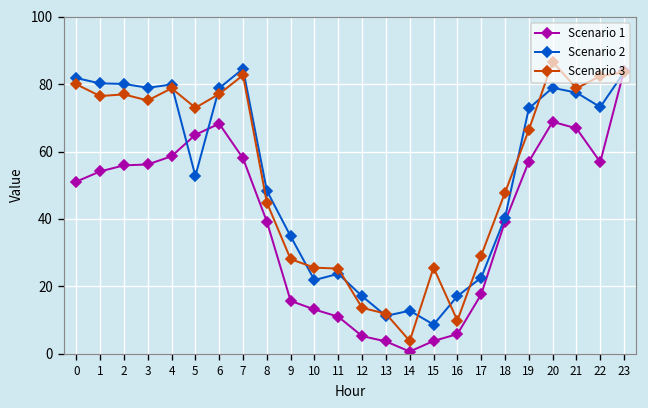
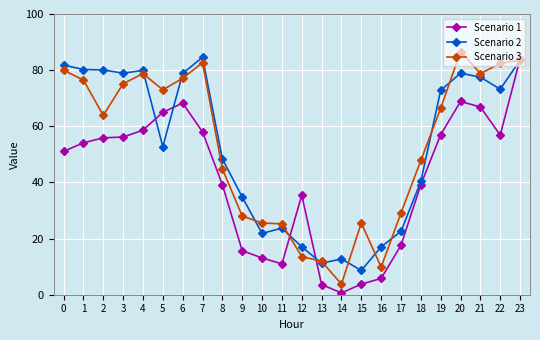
  {
    "Scenario 1": {
      "0": 51,
      "1": 54,
      "2": 56,
      "3": 56,
      "4": 59,
      "5": 65,
      "6": 68,
      "7": 58,
      "8": 39,
      "9": 16,
      "10": 13,
      "11": 11,
-     "12": 5,
+     "12": 35,
      "13": 4,
      "14": 1,
      "15": 4,
      "16": 6,
      "17": 18,
      "18": 39,
      "19": 57,
      "20": 69,
      "21": 67,
      "22": 57
    },
    "Scenario 2": {
      "0": 82,
      "1": 80,
      "2": 80,
      "3": 79,
      "4": 80,
      "5": 53,
      "6": 79,
      "7": 85,
      "8": 48,
      "9": 35,
      "10": 22,
      "11": 24,
      "12": 17,
      "14": 13,
      "15": 9,
      "16": 17,
      "17": 23,
      "18": 40,
      "19": 73,
      "20": 79,
      "21": 77,
      "22": 73
    },
    "Scenario 3": {
      "0": 80,
      "1": 76,
-     "2": 77,
+     "2": 64,
      "3": 75,
      "4": 79,
      "5": 73,
      "6": 77,
      "7": 83,
      "8": 45,
      "9": 28,
      "10": 26,
      "11": 25,
      "12": 14,
      "14": 4,
      "15": 26,
      "16": 10,
      "17": 29,
      "18": 48,
      "19": 66,
      "21": 79
    }
  }
